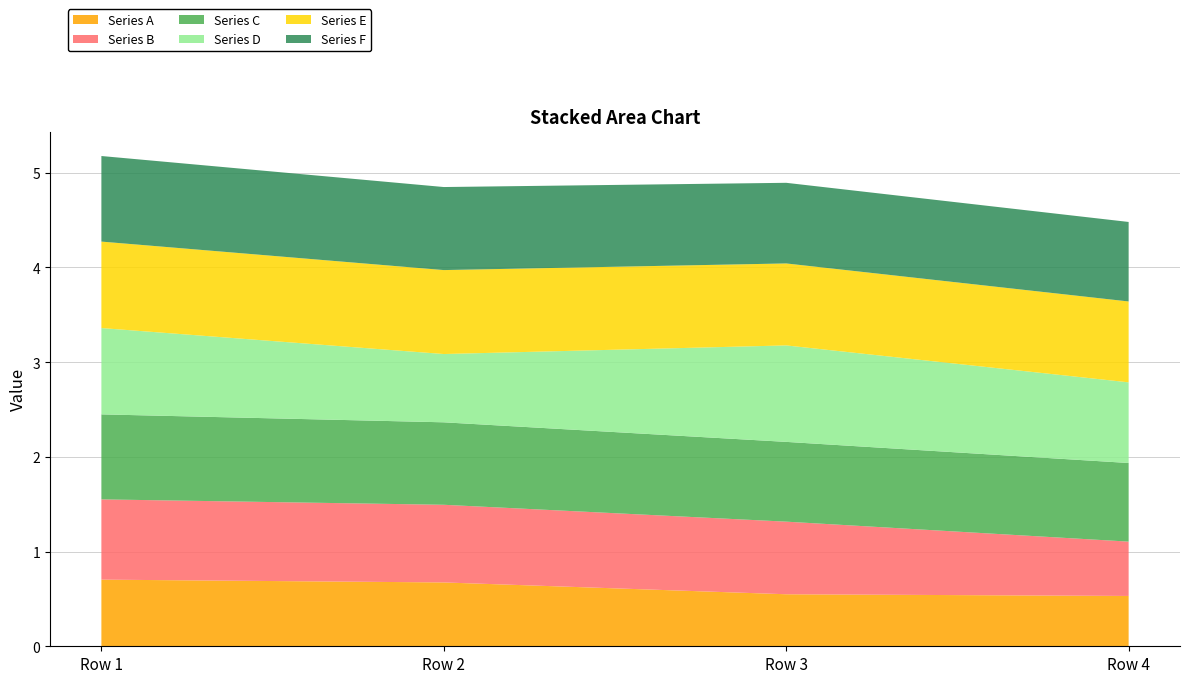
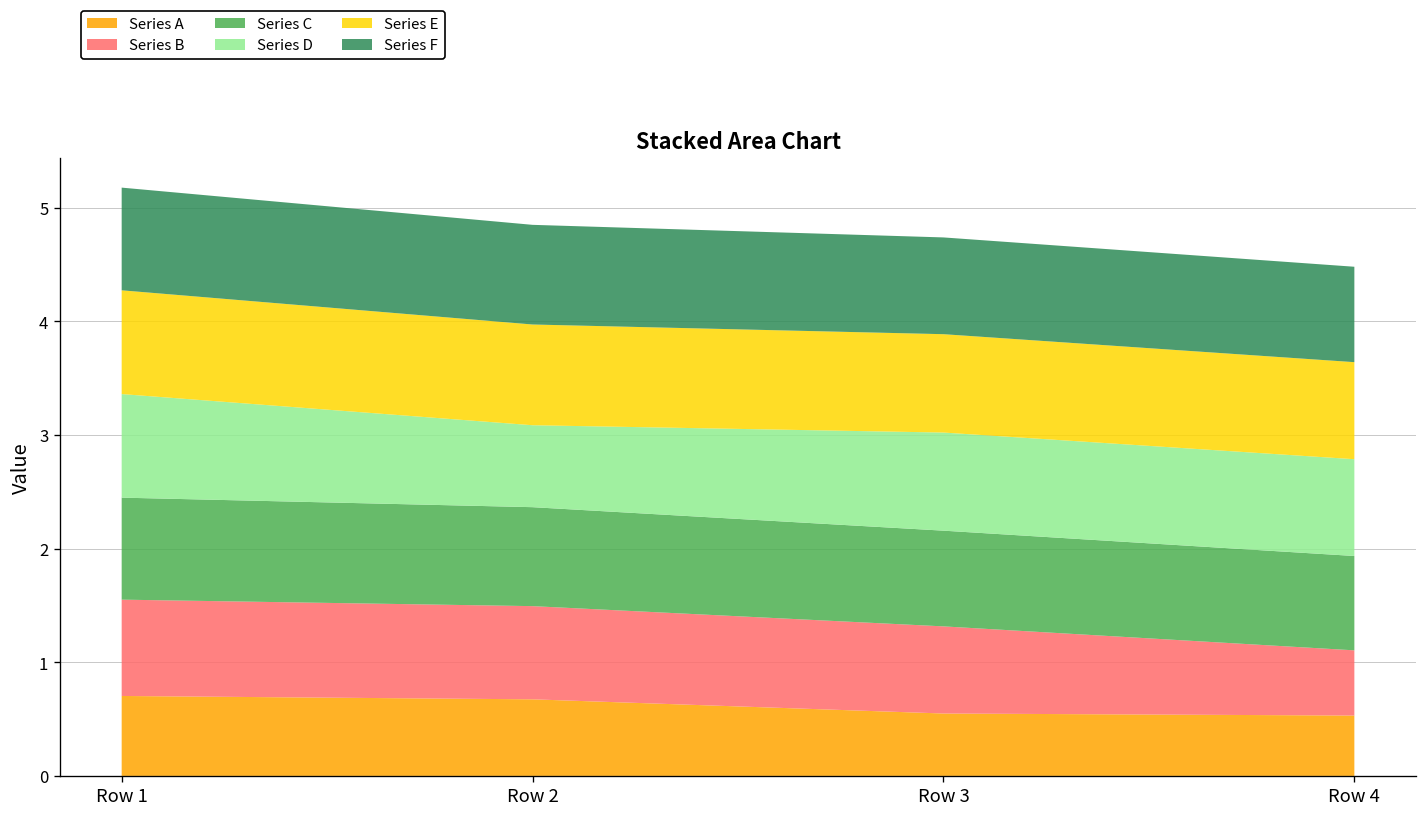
  {
    "Series B": {
      "Row 1": 0.8,
      "Row 2": 0.8,
      "Row 3": 0.8,
      "Row 4": 0.6
    },
    "Series D": {
      "Row 1": 0.9,
      "Row 2": 0.7,
-     "Row 3": 1.0,
+     "Row 3": 0.9,
      "Row 4": 0.9
    }
  }
